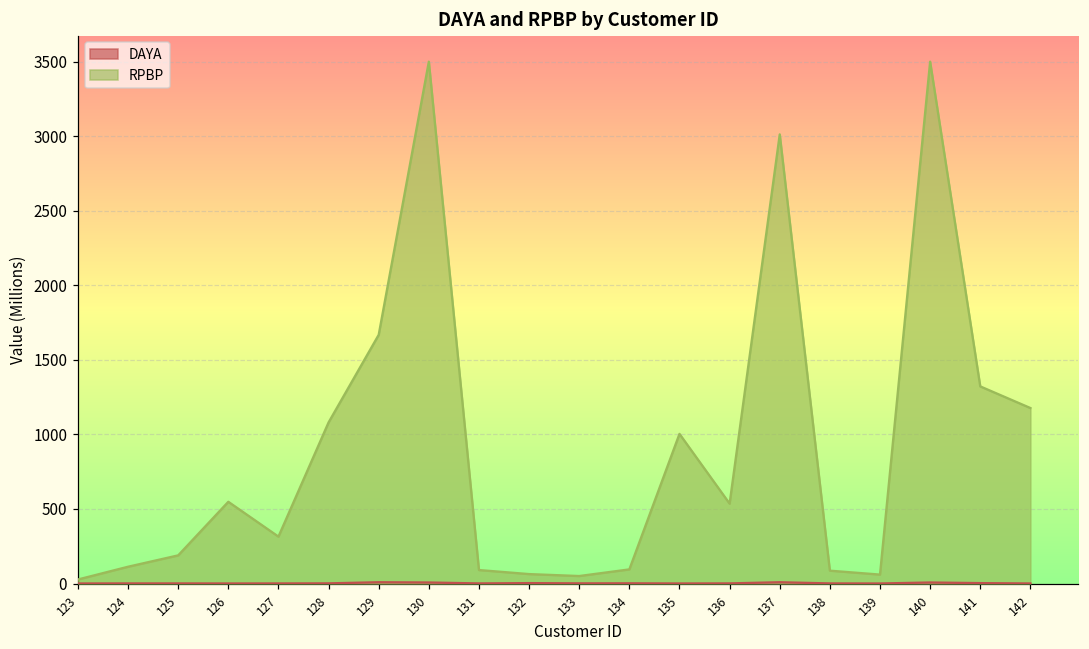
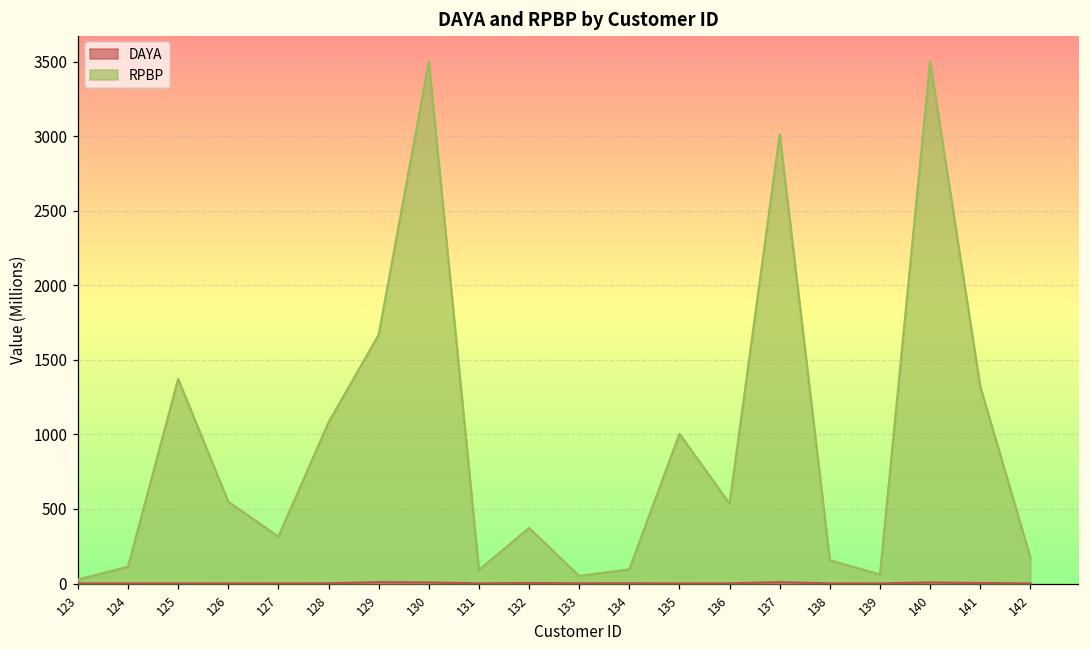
  {
    "DAYA": {
      "123": 0,
      "124": 0,
      "125": 0,
      "126": 0,
      "127": 0,
      "128": 0,
      "129": 10,
      "130": 10,
      "131": 0,
      "132": 0,
      "133": 0,
      "134": 0,
      "135": 0,
      "136": 0,
      "137": 10,
      "138": 0,
      "139": 0,
      "140": 10,
      "141": 0,
      "142": 0
    },
    "RPBP": {
      "123": 30,
      "124": 110,
-     "125": 190,
+     "125": 1370,
      "126": 550,
      "127": 310,
      "128": 1080,
      "129": 1670,
      "130": 3500,
      "131": 90,
-     "132": 60,
+     "132": 370,
      "133": 50,
      "134": 90,
      "135": 1000,
      "136": 540,
      "137": 3010,
-     "138": 90,
+     "138": 160,
      "139": 60,
      "140": 3500,
      "141": 1320,
-     "142": 1180
+     "142": 170
    }
  }
